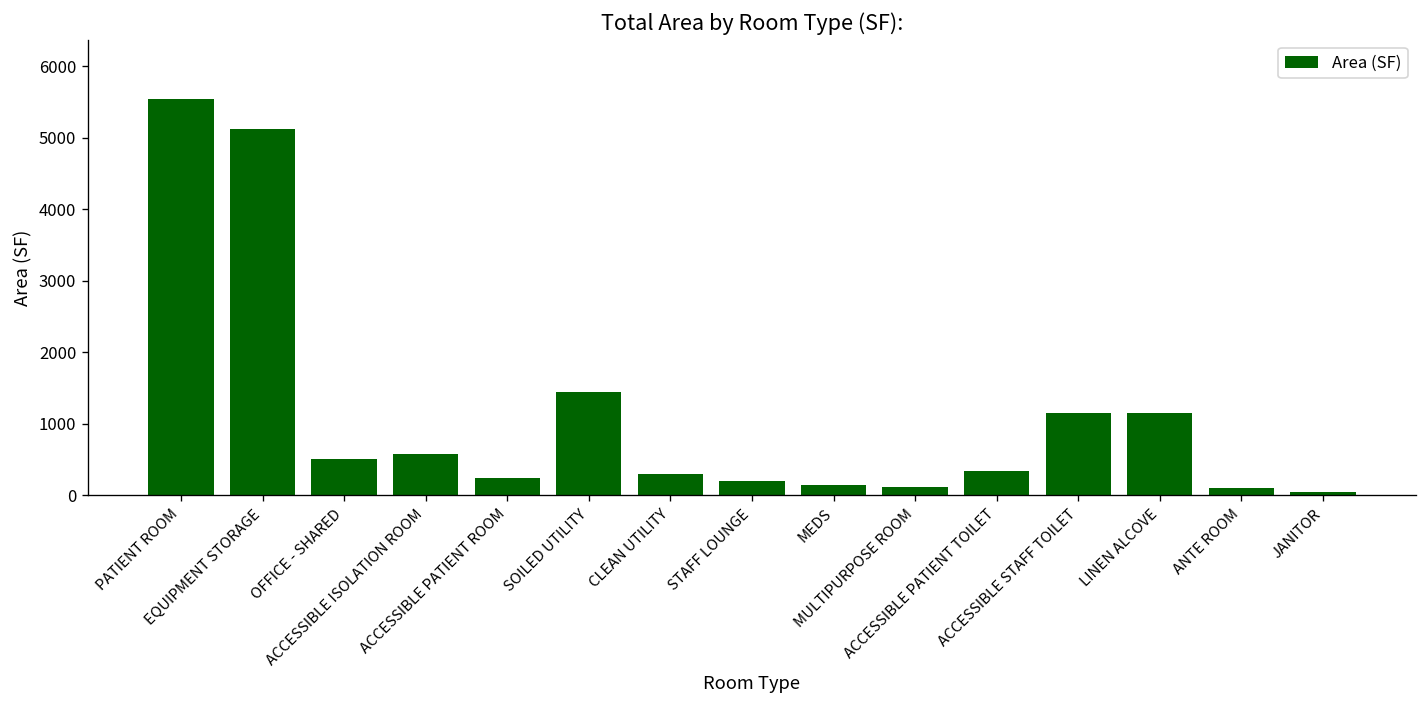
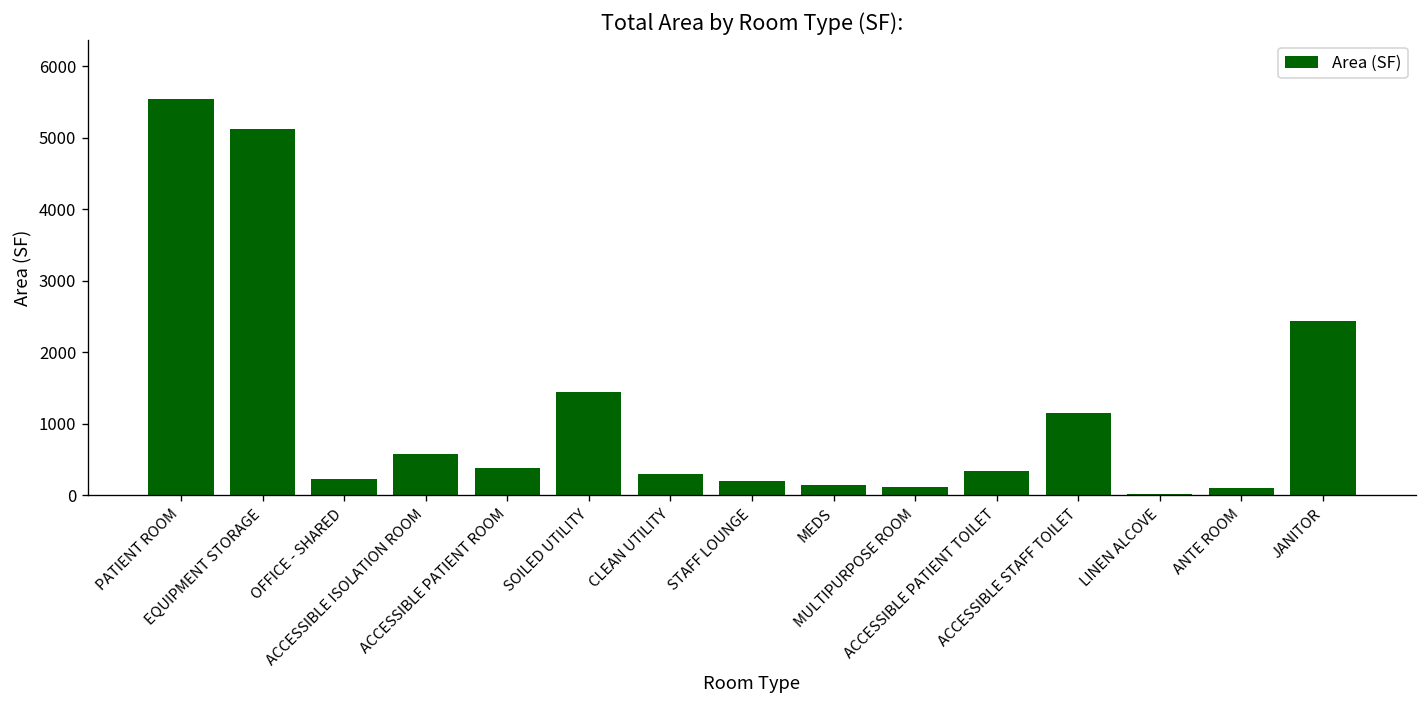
  {
    "PATIENT ROOM": 5500,
    "EQUIPMENT STORAGE": 5100,
-   "OFFICE - SHARED": 500,
+   "OFFICE - SHARED": 200,
    "ACCESSIBLE ISOLATION ROOM": 600,
-   "ACCESSIBLE PATIENT ROOM": 200,
+   "ACCESSIBLE PATIENT ROOM": 400,
    "SOILED UTILITY": 1400,
    "CLEAN UTILITY": 300,
    "STAFF LOUNGE": 200,
    "MEDS": 100,
    "MULTIPURPOSE ROOM": 100,
    "ACCESSIBLE PATIENT TOILET": 300,
    "ACCESSIBLE STAFF TOILET": 1200,
-   "LINEN ALCOVE": 1200,
+   "LINEN ALCOVE": 0,
    "ANTE ROOM": 100,
-   "JANITOR": 0
+   "JANITOR": 2400
  }
